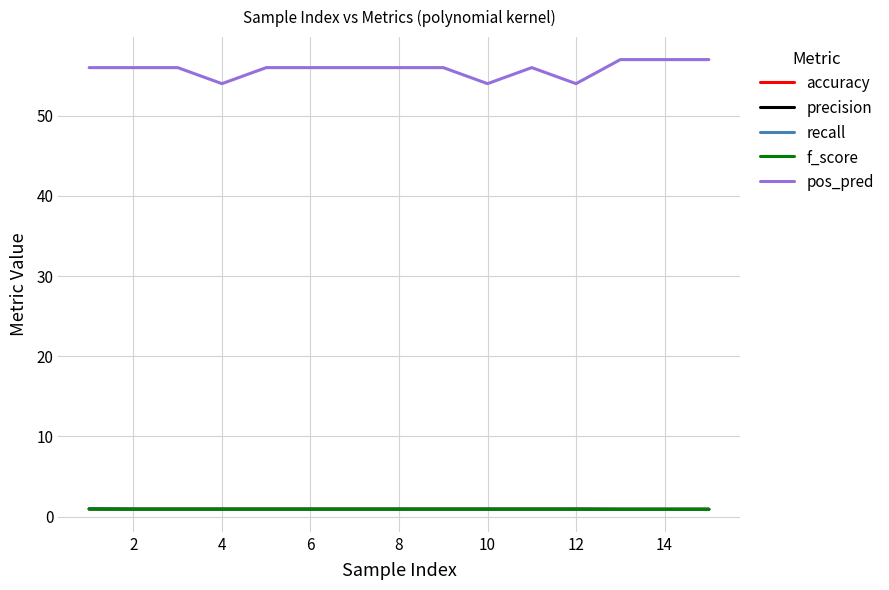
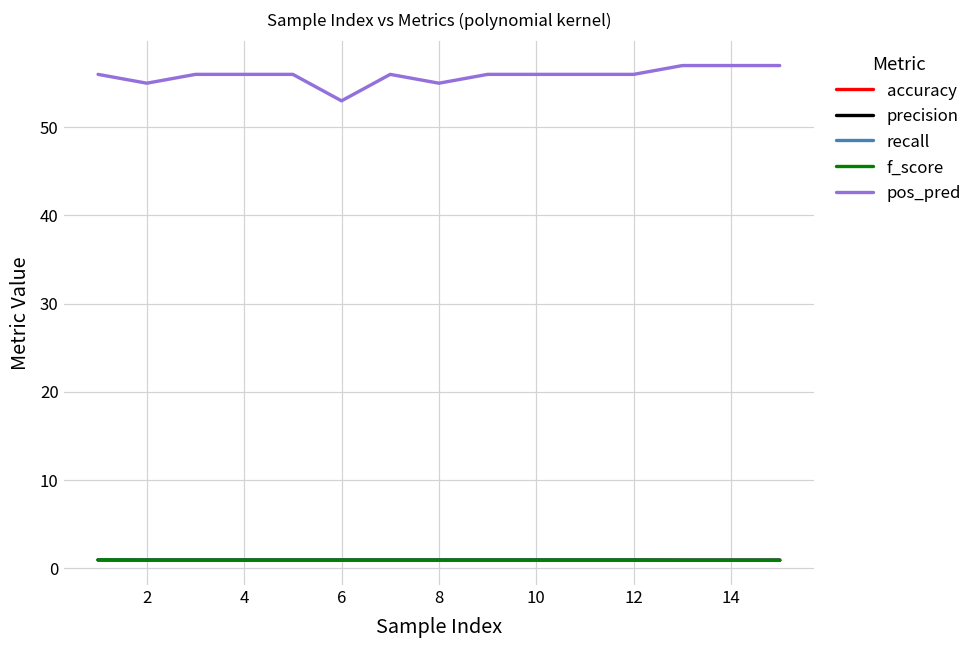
  {
    "f_score": {
      "2": 1,
      "4": 1,
      "6": 1,
      "8": 1,
      "10": 1,
      "12": 1,
      "14": 1
    },
    "pos_pred": {
-     "2": 56,
-     "4": 54,
-     "6": 56,
-     "8": 56,
-     "10": 54,
-     "12": 54,
+     "2": 55,
+     "4": 56,
+     "6": 53,
+     "8": 55,
+     "10": 56,
+     "12": 56,
      "14": 57
    }
  }
